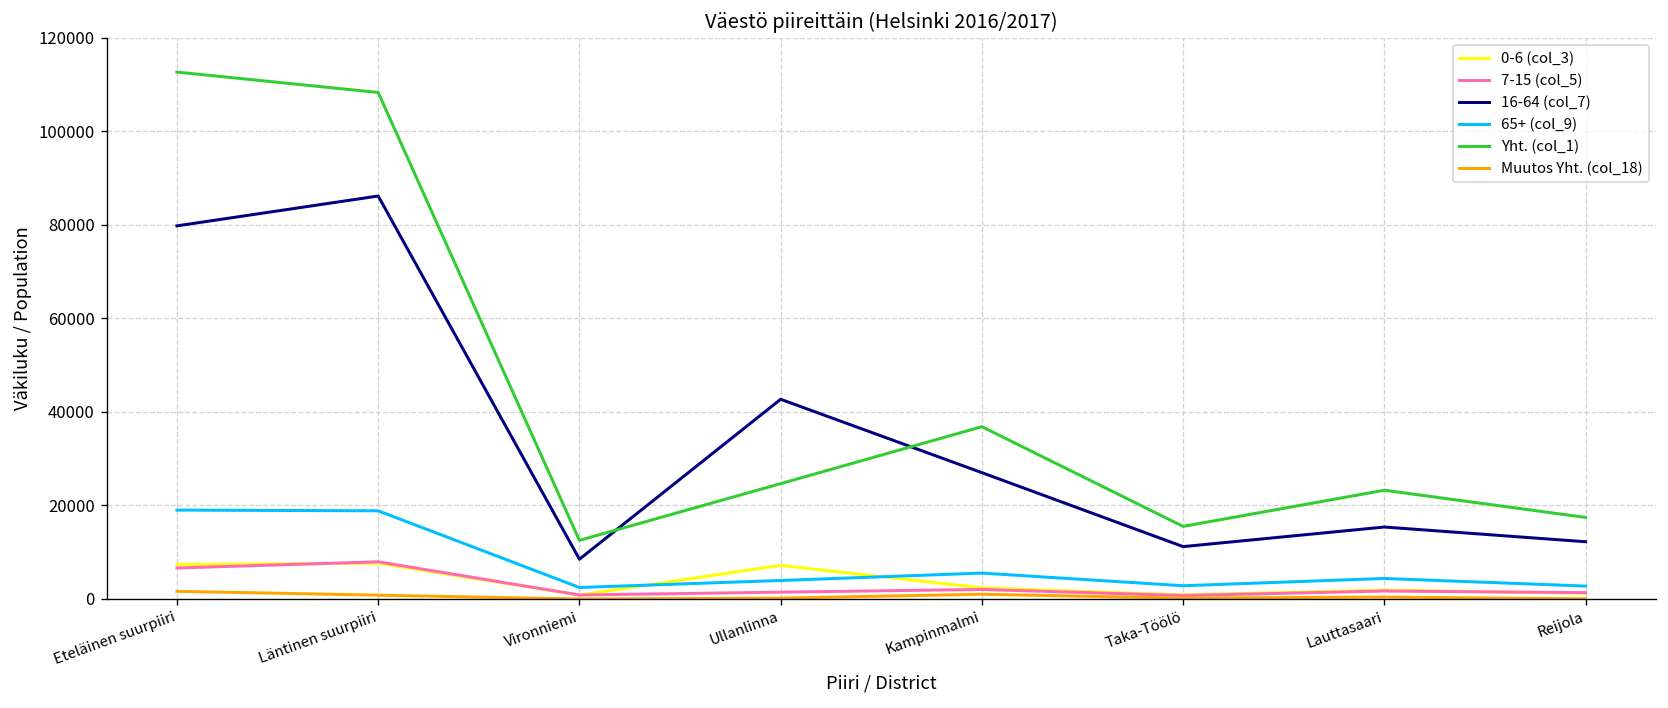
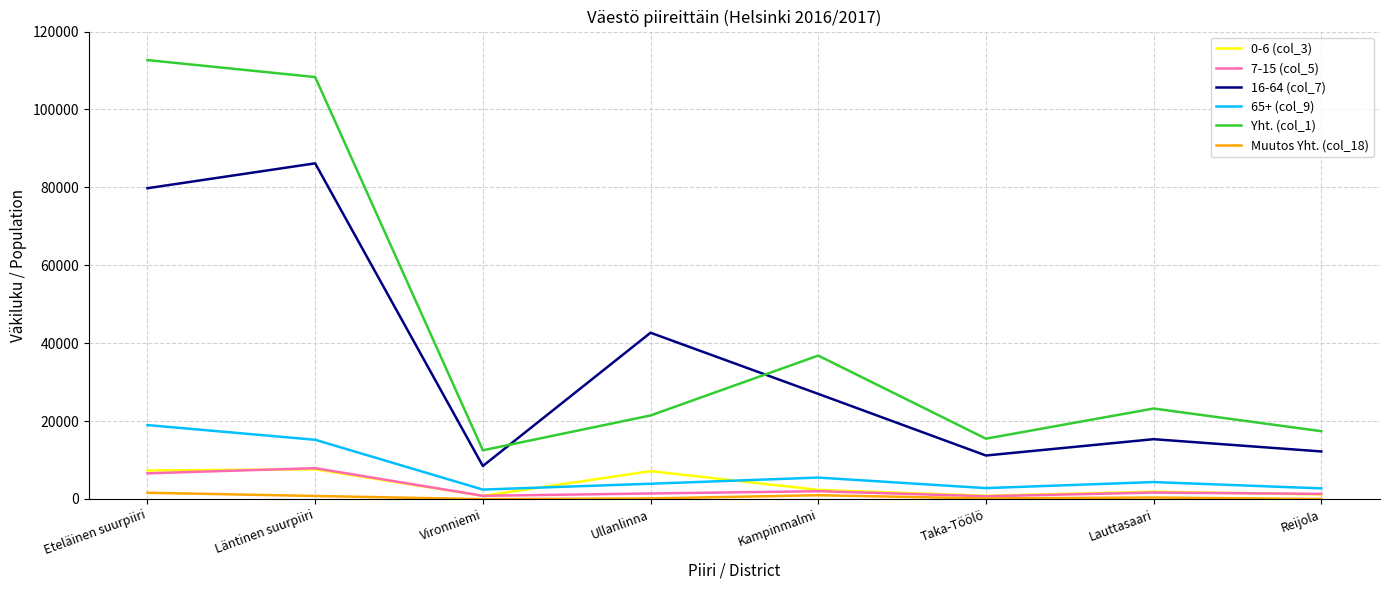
  {
    "0-6 (col_3)": {
      "Eteläinen suurpiiri": 7000,
      "Ullanlinna": 7000
    },
    "7-15 (col_5)": {
      "Eteläinen suurpiiri": 7000,
      "Ullanlinna": 1000
    },
    "16-64 (col_7)": {
      "Eteläinen suurpiiri": 80000,
      "Läntinen suurpiiri": 86000,
      "Vironniemi": 8000,
      "Ullanlinna": 43000,
      "Kampinmalmi": 27000,
      "Taka-Töölö": 11000,
      "Lauttasaari": 15000,
      "Reijola": 12000
    },
    "65+ (col_9)": {
      "Eteläinen suurpiiri": 19000,
-     "Läntinen suurpiiri": 19000,
+     "Läntinen suurpiiri": 15000,
      "Vironniemi": 2000,
      "Ullanlinna": 4000,
      "Kampinmalmi": 6000,
      "Taka-Töölö": 3000,
      "Lauttasaari": 4000,
      "Reijola": 3000
    },
    "Yht. (col_1)": {
      "Eteläinen suurpiiri": 113000,
      "Läntinen suurpiiri": 108000,
      "Vironniemi": 13000,
-     "Ullanlinna": 25000,
+     "Ullanlinna": 21000,
      "Kampinmalmi": 37000,
      "Taka-Töölö": 15000,
      "Lauttasaari": 23000,
      "Reijola": 17000
    },
    "Muutos Yht. (col_18)": {
      "Eteläinen suurpiiri": 2000,
      "Läntinen suurpiiri": 1000,
      "Vironniemi": 0,
      "Ullanlinna": 0,
      "Kampinmalmi": 1000,
      "Lauttasaari": 0,
      "Reijola": 0
    }
  }
